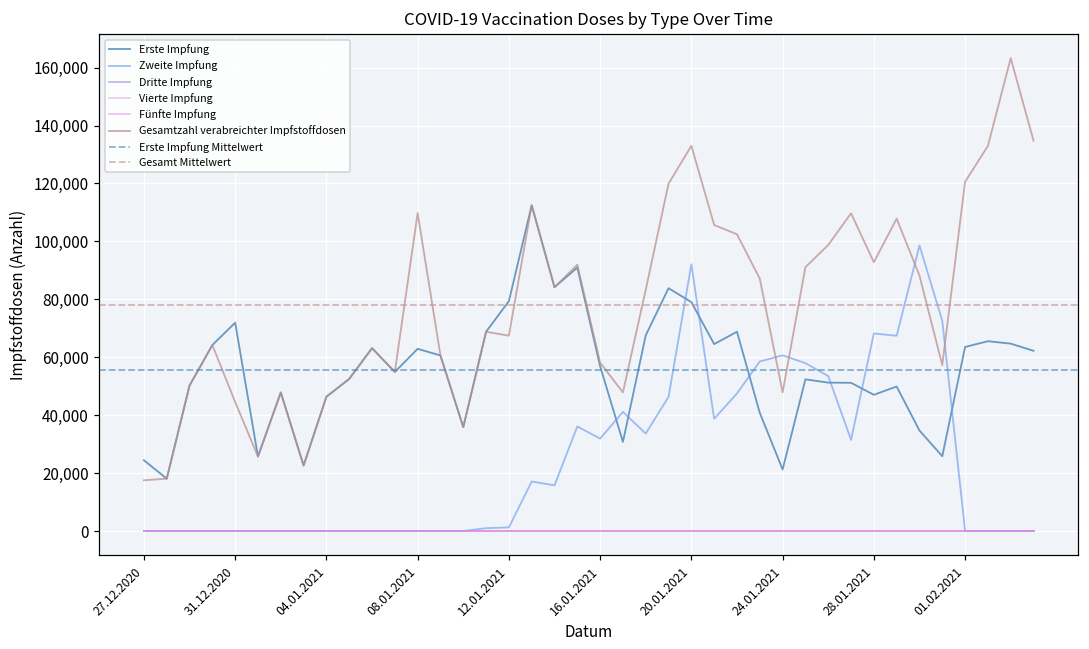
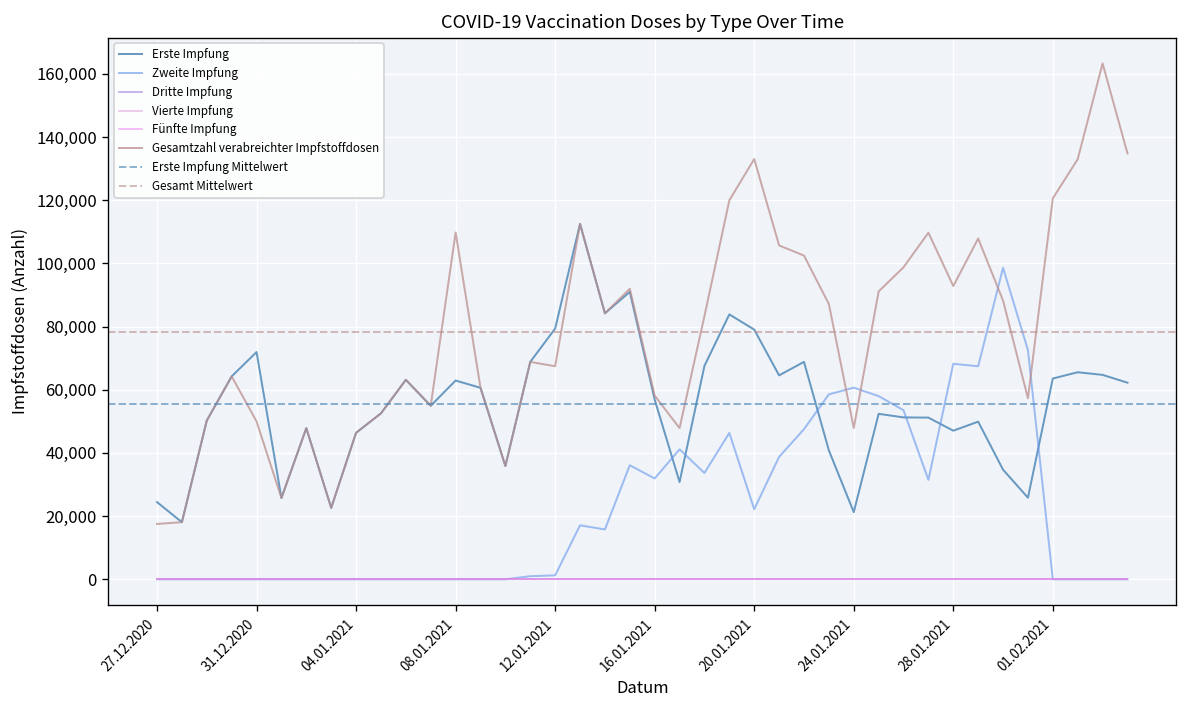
  {
    "Erste Impfung": {
      "27.12.2020": "24,000",
      "31.12.2020": "72,000",
      "08.01.2021": "63,000",
      "12.01.2021": "79,000",
      "16.01.2021": "57,000",
      "20.01.2021": "79,000",
      "24.01.2021": "21,000",
      "28.01.2021": "47,000",
      "01.02.2021": "64,000"
    },
    "Zweite Impfung": {
      "12.01.2021": "1,000",
      "16.01.2021": "32,000",
-     "20.01.2021": "92,000",
+     "20.01.2021": "22,000",
      "24.01.2021": "61,000",
      "28.01.2021": "68,000"
    },
    "Fünfte Impfung": {
      "12.01.2021": "0",
      "16.01.2021": "0",
      "20.01.2021": "0",
      "24.01.2021": "0",
      "28.01.2021": "0"
    },
    "Gesamtzahl verabreichter Impfstoffdosen": {
      "27.12.2020": "18,000",
-     "31.12.2020": "45,000",
+     "31.12.2020": "50,000",
      "08.01.2021": "110,000",
      "12.01.2021": "67,000",
      "16.01.2021": "58,000",
      "20.01.2021": "133,000",
      "24.01.2021": "48,000",
      "28.01.2021": "93,000",
      "01.02.2021": "121,000"
    }
  }
